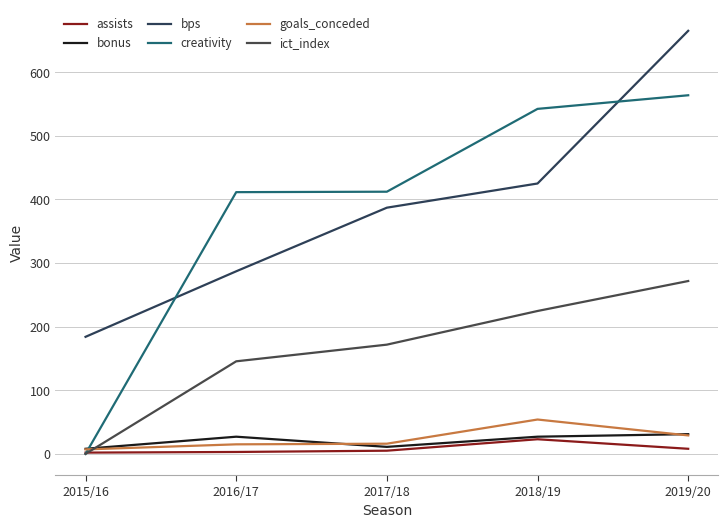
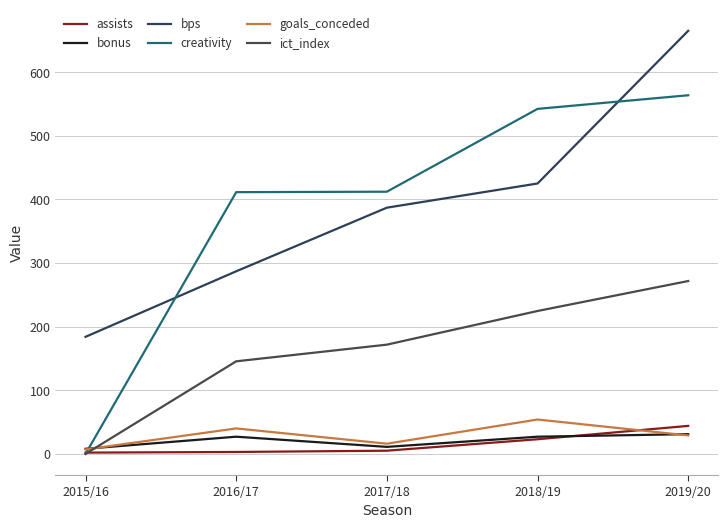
  {
    "assists": {
      "2016/17": 0,
      "2017/18": 10,
      "2018/19": 20,
-     "2019/20": 10
+     "2019/20": 40
    },
    "bonus": {
      "2016/17": 30,
      "2017/18": 10,
      "2018/19": 30
    },
    "goals_conceded": {
-     "2016/17": 20,
+     "2016/17": 40,
      "2017/18": 20,
      "2018/19": 50
    }
  }
